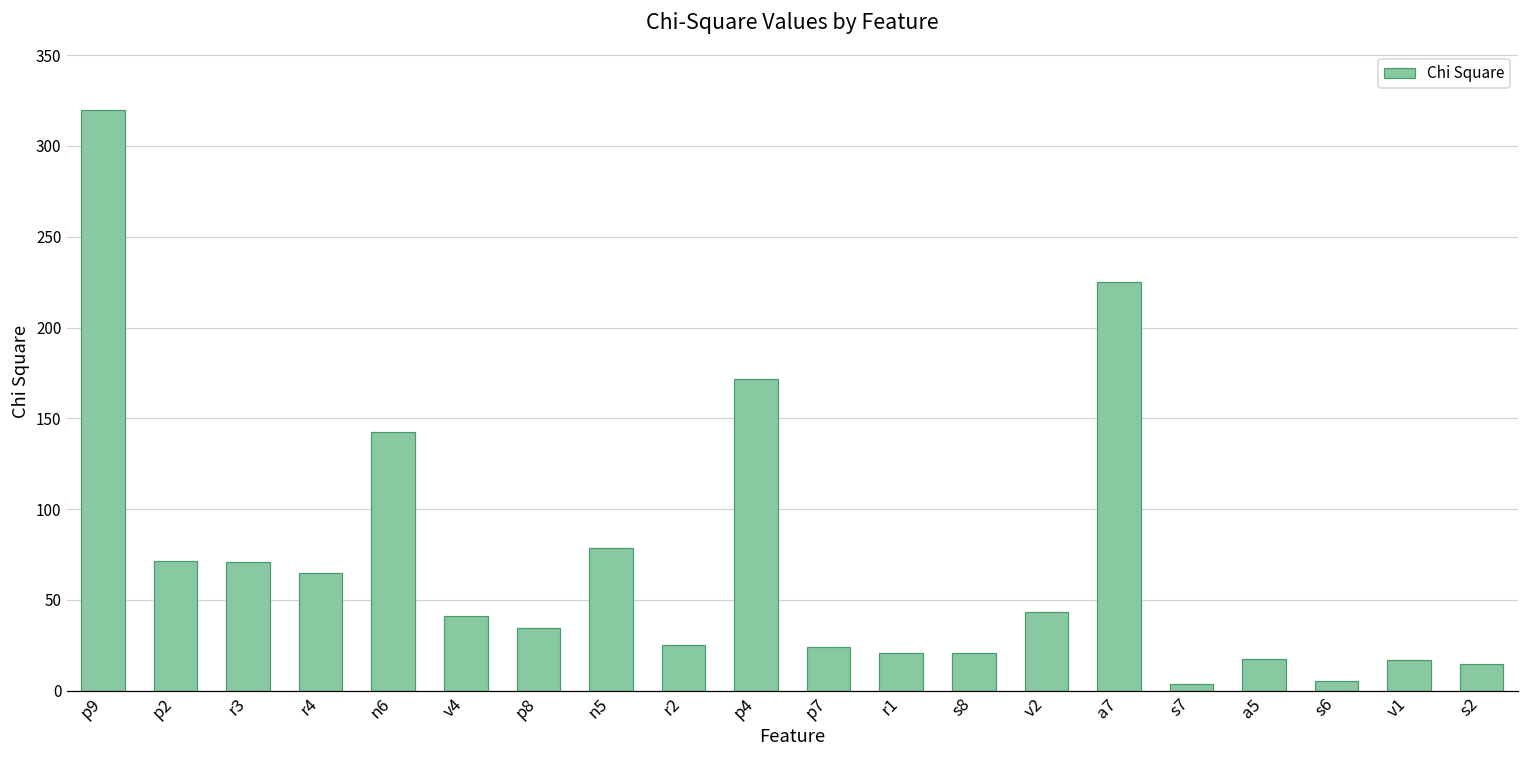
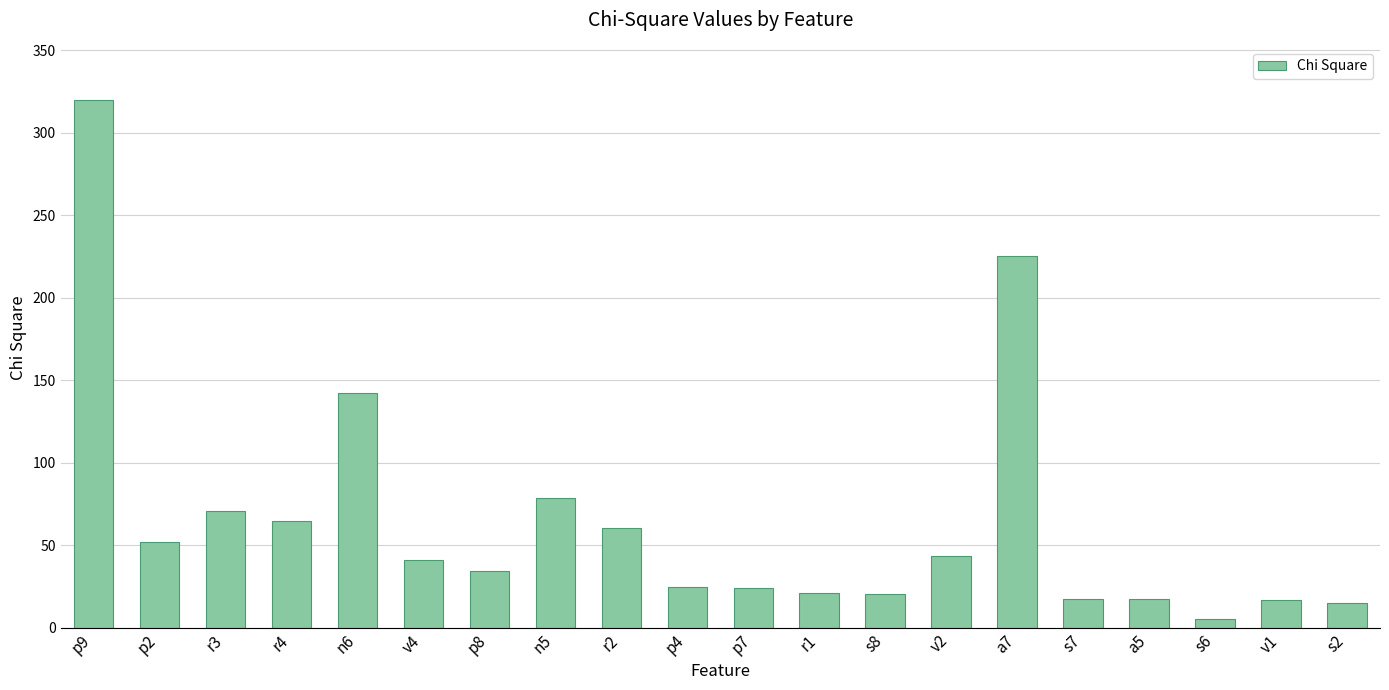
  {
    "p9": 320,
-   "p2": 71,
+   "p2": 52,
    "r3": 71,
    "r4": 65,
    "n6": 142,
    "v4": 41,
    "p8": 34,
    "n5": 79,
-   "r2": 25,
-   "p4": 171,
+   "r2": 60,
+   "p4": 25,
    "p7": 24,
    "r1": 21,
    "s8": 21,
    "v2": 43,
    "a7": 225,
-   "s7": 3,
+   "s7": 18,
    "a5": 17,
    "s6": 6,
    "v1": 17,
    "s2": 15
  }
